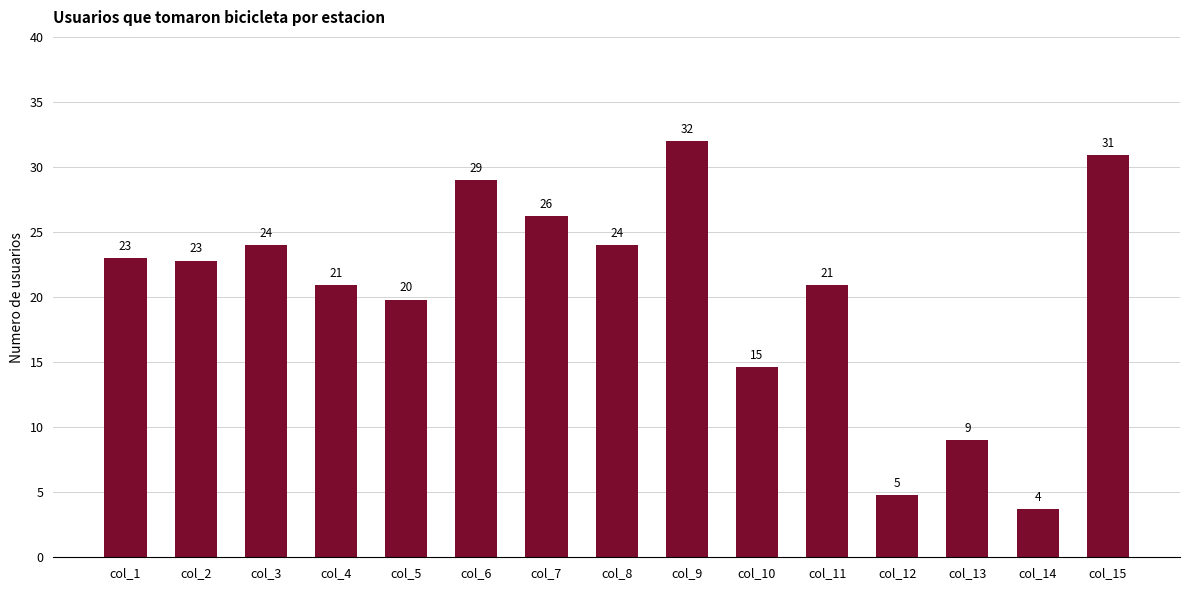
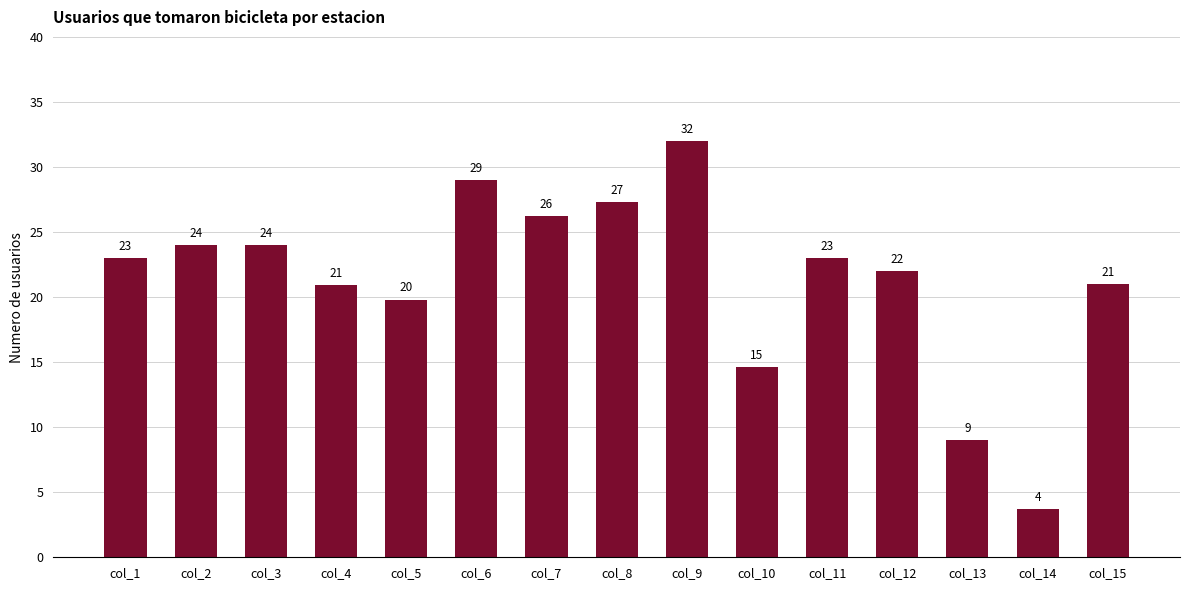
  {
    "col_1": 23,
-   "col_2": 23,
+   "col_2": 24,
    "col_3": 24,
    "col_4": 21,
    "col_5": 20,
    "col_6": 29,
    "col_7": 26,
-   "col_8": 24,
+   "col_8": 27,
    "col_9": 32,
    "col_10": 15,
-   "col_11": 21,
-   "col_12": 5,
+   "col_11": 23,
+   "col_12": 22,
    "col_13": 9,
    "col_14": 4,
-   "col_15": 31
+   "col_15": 21
  }
